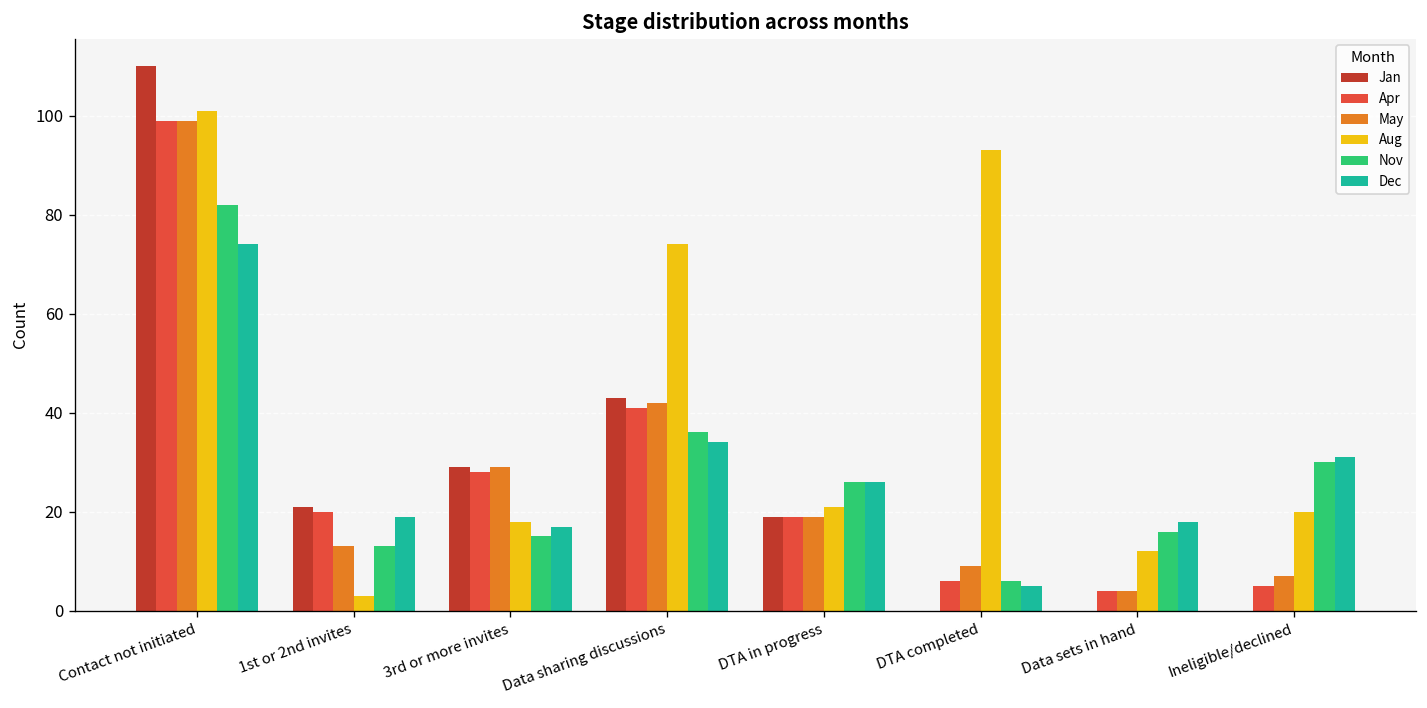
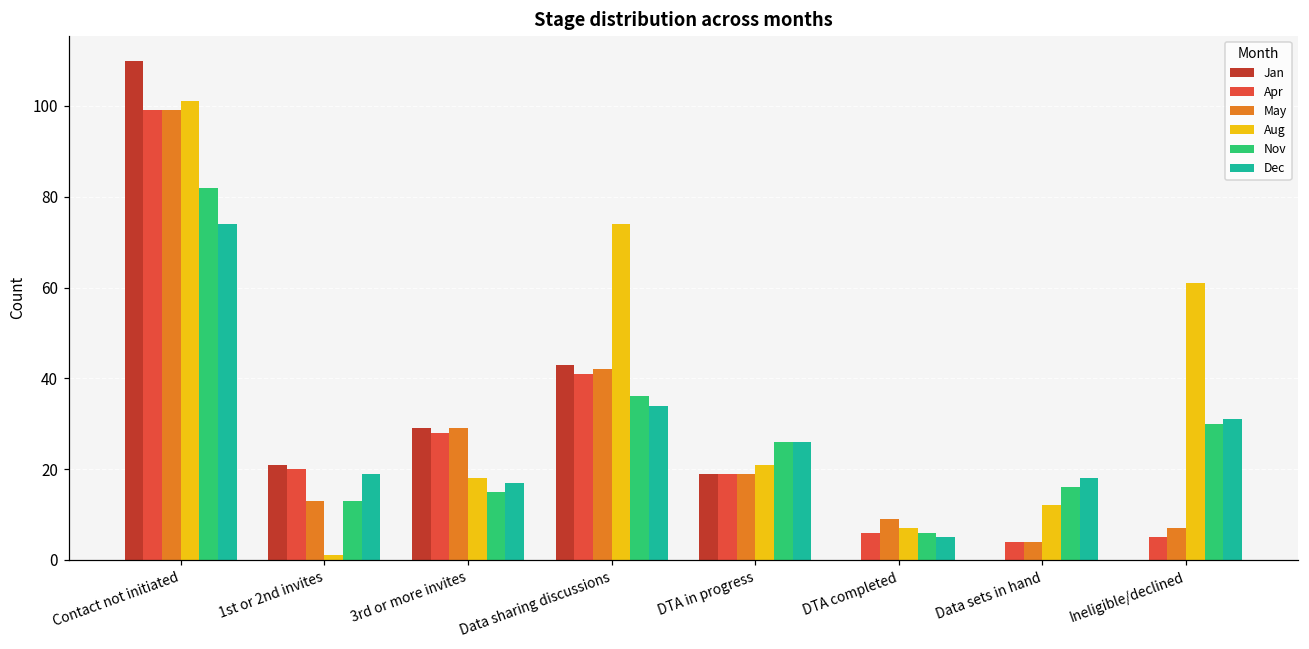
  {
    "Aug": {
      "Contact not initiated": 101,
-     "1st or 2nd invites": 3,
+     "1st or 2nd invites": 1,
      "3rd or more invites": 18,
      "Data sharing discussions": 74,
      "DTA in progress": 21,
-     "DTA completed": 93,
+     "DTA completed": 7,
      "Data sets in hand": 12,
-     "Ineligible/declined": 20
+     "Ineligible/declined": 61
    }
  }
